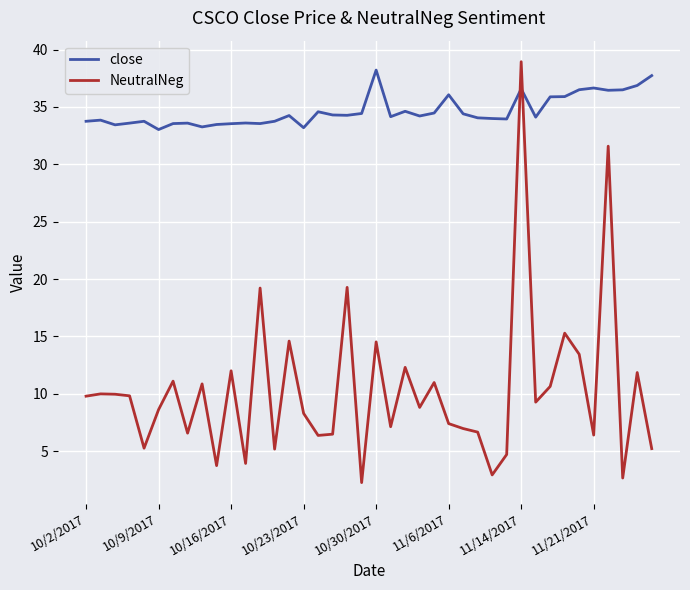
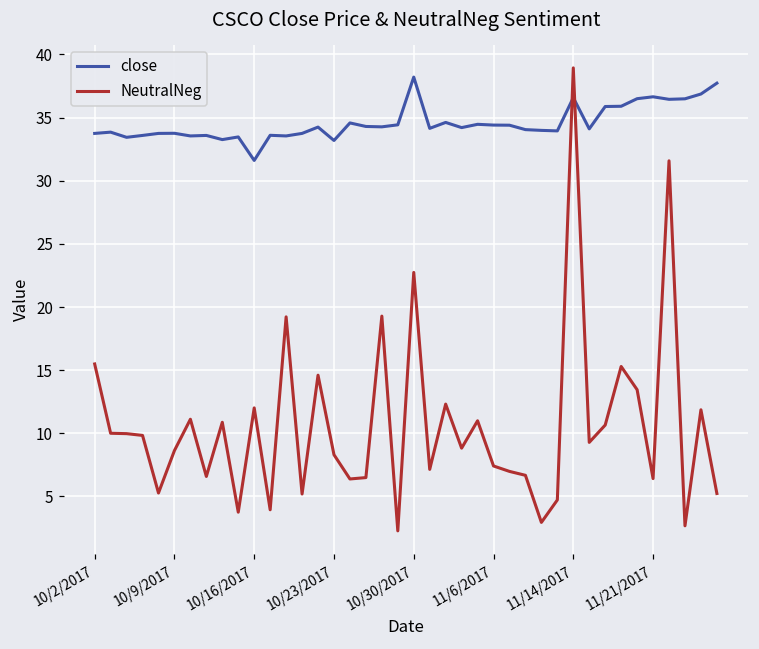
  {
    "close": {
      "10/2/2017": 33.8,
-     "10/9/2017": 33.0,
-     "10/16/2017": 33.5,
+     "10/9/2017": 33.8,
+     "10/16/2017": 31.6,
      "10/23/2017": 33.2,
      "10/30/2017": 38.2,
-     "11/6/2017": 36.1,
+     "11/6/2017": 34.4,
      "11/14/2017": 36.6,
      "11/21/2017": 36.7
    },
    "NeutralNeg": {
-     "10/2/2017": 9.8,
+     "10/2/2017": 15.5,
      "10/9/2017": 8.6,
      "10/16/2017": 12.0,
      "10/23/2017": 8.3,
-     "10/30/2017": 14.5,
+     "10/30/2017": 22.7,
      "11/6/2017": 7.4,
      "11/14/2017": 38.9,
      "11/21/2017": 6.4
    }
  }
